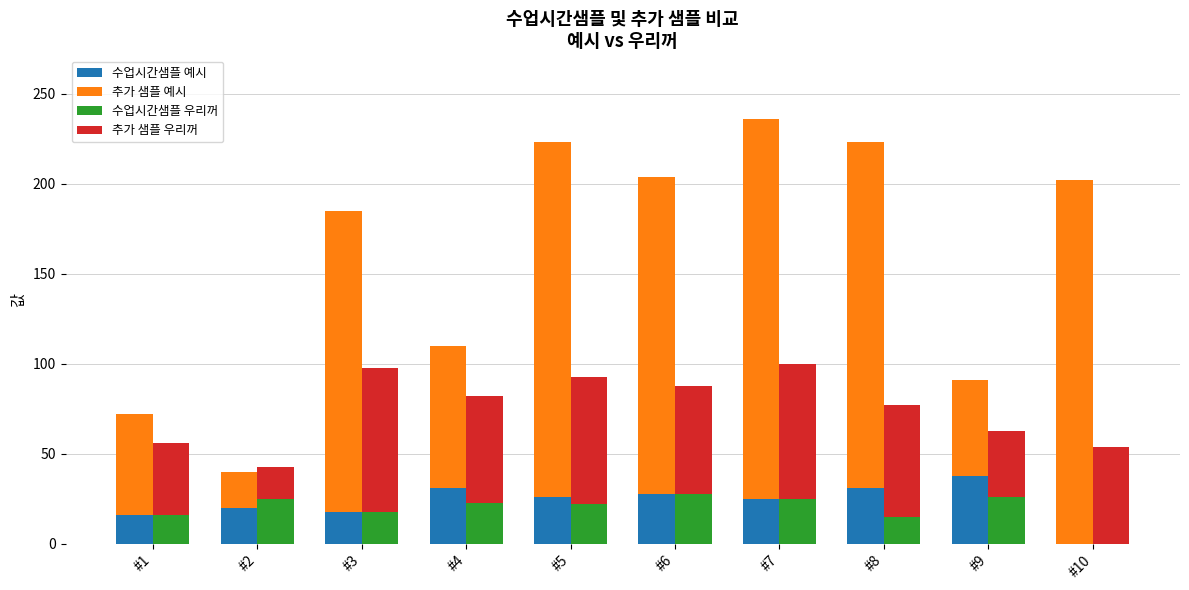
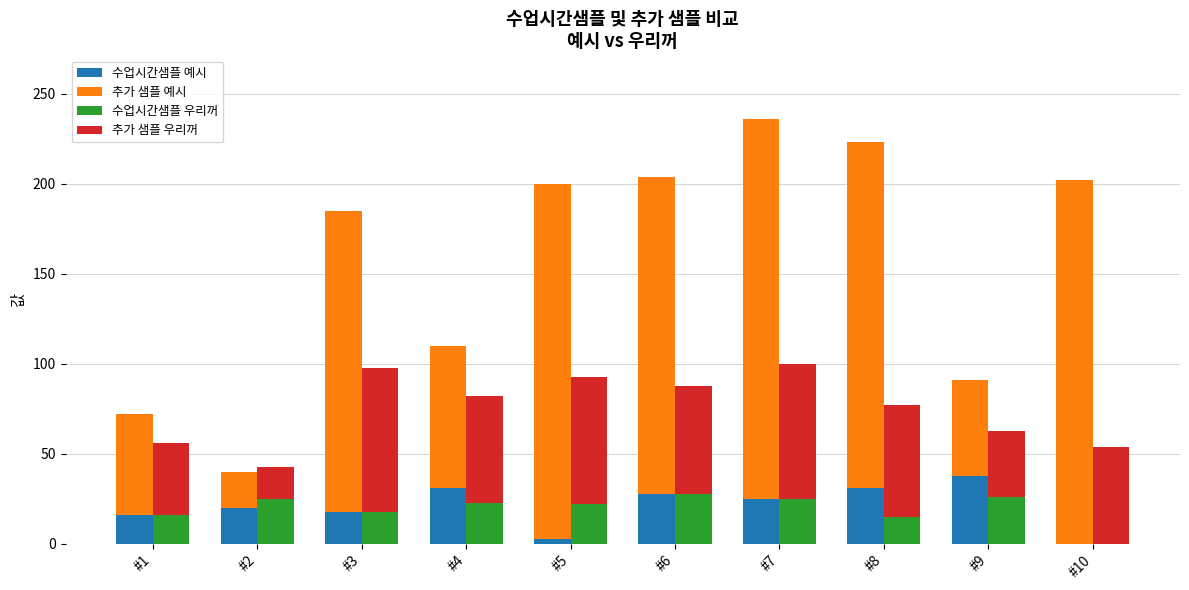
  {
    "수업시간샘플 예시": {
      "#1": 16,
      "#2": 20,
      "#3": 18,
      "#4": 31,
-     "#5": 26,
+     "#5": 3,
      "#6": 28,
      "#7": 25,
      "#8": 31,
      "#9": 38,
      "#10": 0
    },
    "추가 샘플 예시": {
      "#1": 56,
      "#2": 20,
      "#3": 167,
      "#4": 79,
      "#5": 197,
      "#6": 176,
      "#7": 211,
      "#8": 192,
      "#9": 53,
      "#10": 202
    },
    "수업시간샘플 우리꺼": {
      "#1": 16,
      "#2": 25,
      "#3": 18,
      "#4": 23,
      "#5": 22,
      "#6": 28,
      "#7": 25,
      "#8": 15,
      "#9": 26,
      "#10": 0
    },
    "추가 샘플 우리꺼": {
      "#1": 40,
      "#2": 18,
      "#3": 80,
      "#4": 59,
      "#5": 71,
      "#6": 60,
      "#7": 75,
      "#8": 62,
      "#9": 37,
      "#10": 54
    }
  }
